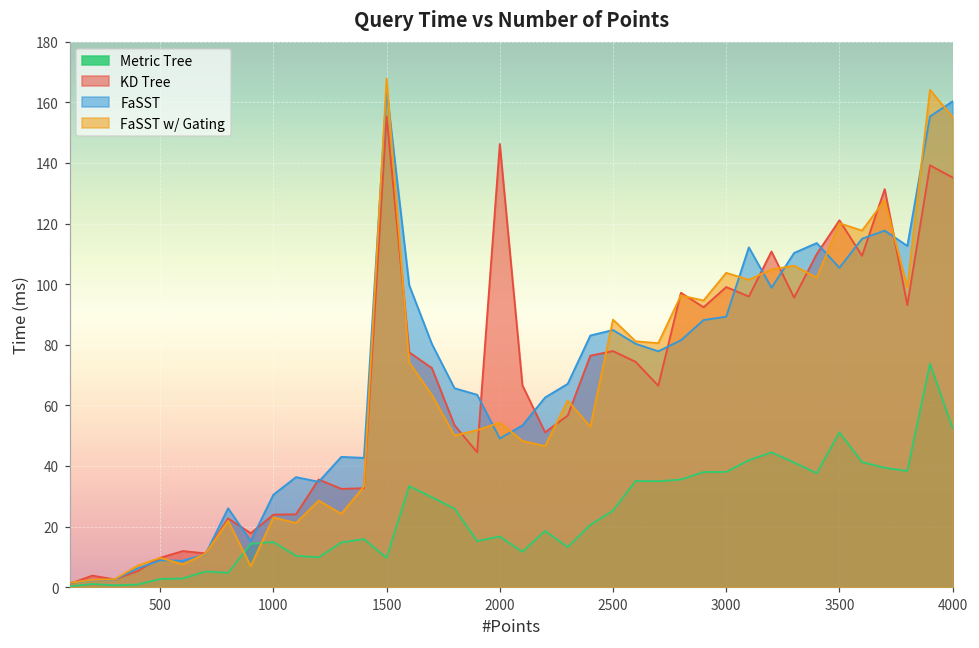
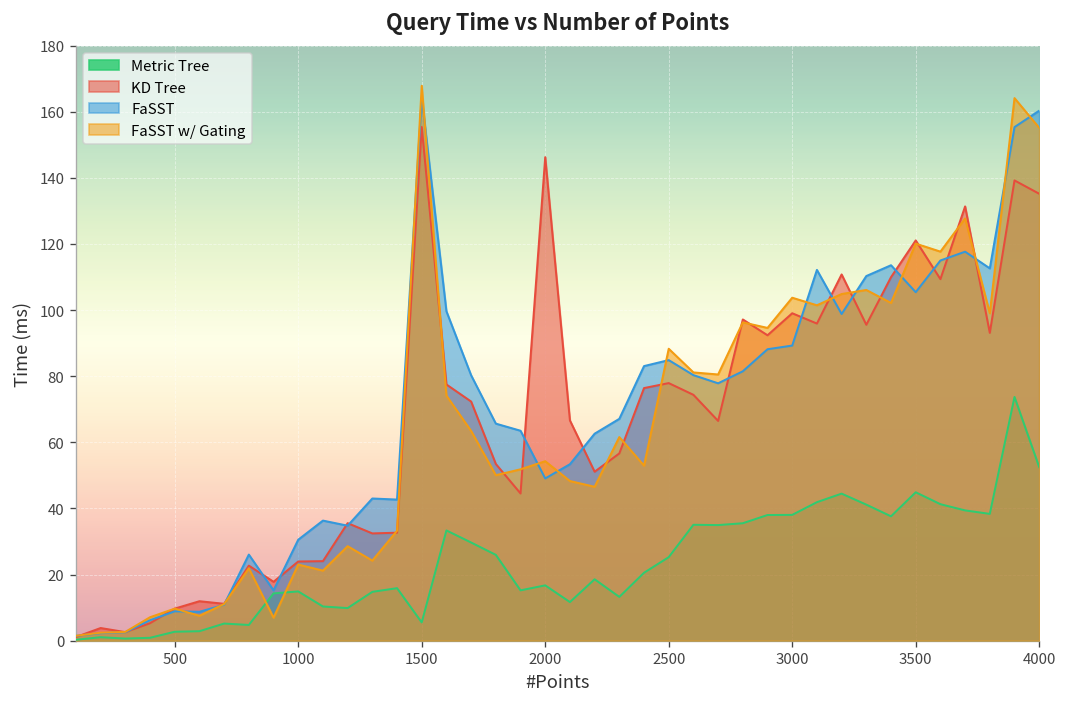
  {
    "Metric Tree": {
      "500": 3,
      "1000": 15,
-     "1500": 10,
+     "1500": 6,
      "2000": 17,
      "2500": 25,
      "3000": 38,
-     "3500": 51,
+     "3500": 45,
      "4000": 53
    },
    "KD Tree": {
      "1000": 24,
      "1500": 155,
      "2000": 146,
      "2500": 78,
      "3000": 99,
      "3500": 121,
      "4000": 135
    },
    "FaSST": {
      "1000": 31,
      "1500": 164,
      "2000": 49,
      "2500": 85,
      "3000": 89,
      "3500": 105,
      "4000": 160
    },
    "FaSST w/ Gating": {
      "1000": 23,
      "1500": 168,
      "2000": 54,
      "2500": 88,
      "3000": 104,
      "3500": 120,
      "4000": 155
    }
  }
